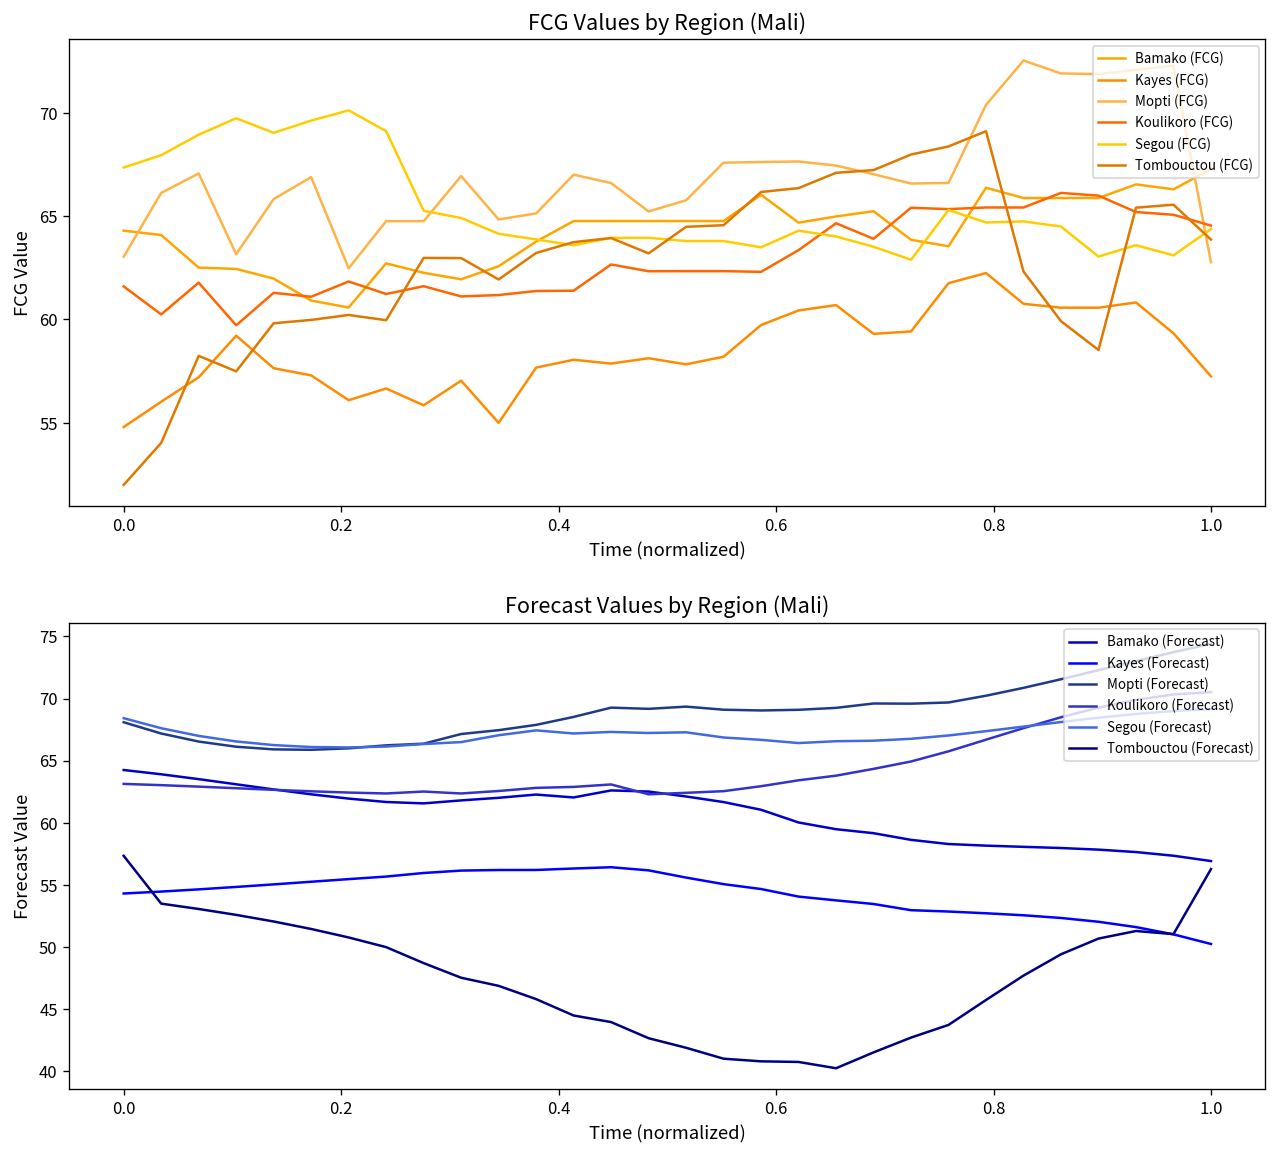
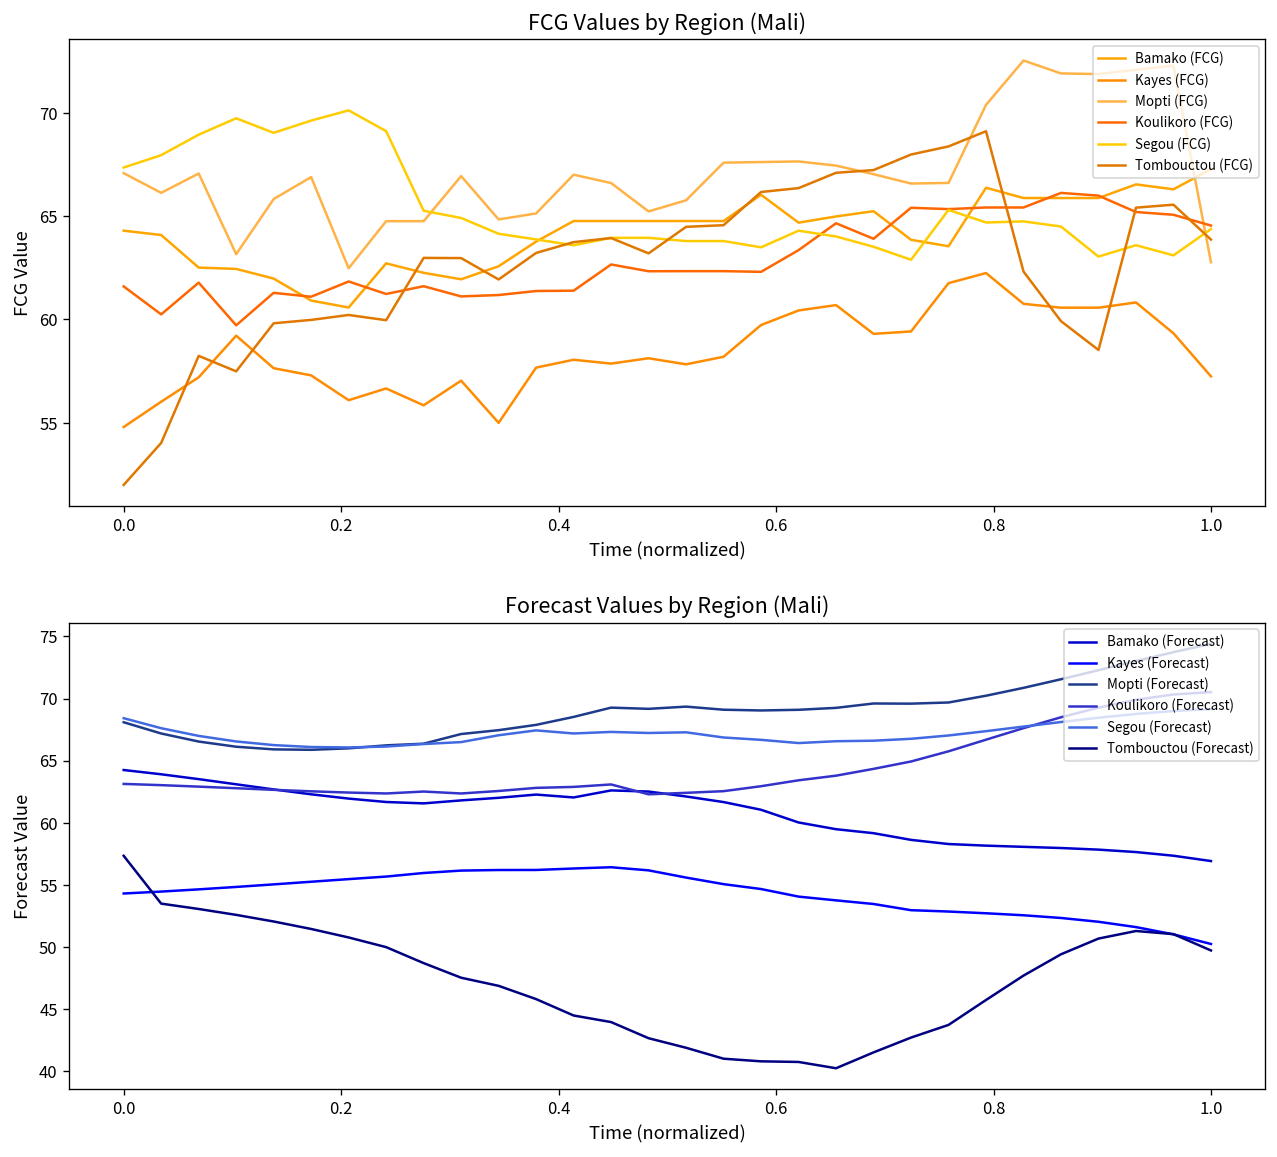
  {
    "FCG Values by Region (Mali)": {
      "Mopti (FCG)": {
-       "0.0": 63.0,
+       "0.0": 67.1,
        "1.0": 62.8
      }
    },
    "Forecast Values by Region (Mali)": {
      "Mopti (Forecast)": {
        "0.0": 68.1
      },
      "Tombouctou (Forecast)": {
        "0.0": 57.3,
-       "1.0": 56.3
+       "1.0": 49.7
      }
    }
  }
